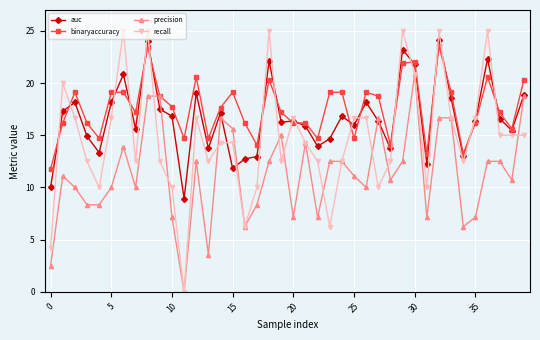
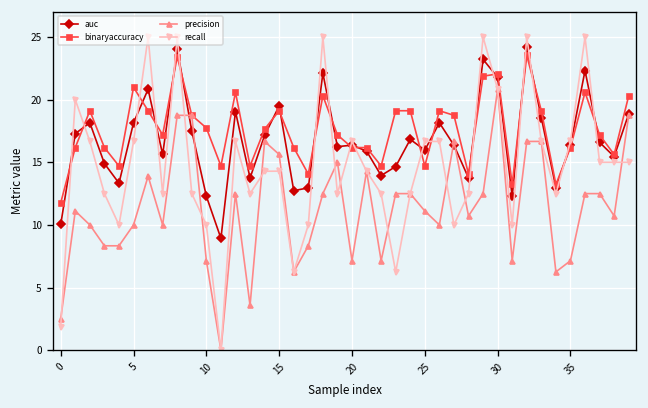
  {
    "auc": {
      "0": 10.0,
      "5": 18.2,
-     "10": 16.8,
-     "15": 11.8,
+     "10": 12.3,
+     "15": 19.5,
      "25": 16.0,
      "30": 21.8
    },
    "binaryaccuracy": {
      "0": 11.8,
-     "5": 19.1,
+     "5": 21.0,
      "10": 17.7,
      "15": 19.1,
      "25": 14.7,
      "30": 22.1
    },
    "precision": {
      "0": 2.5,
      "5": 10.0,
      "10": 7.1,
      "15": 15.6,
      "20": 7.1,
      "25": 11.1,
      "35": 7.1
    },
    "recall": {
-     "0": 4.2,
+     "0": 1.9,
      "5": 16.7,
      "10": 10.0,
      "15": 14.3,
      "20": 16.7,
      "25": 16.7,
      "35": 16.7
    }
  }
